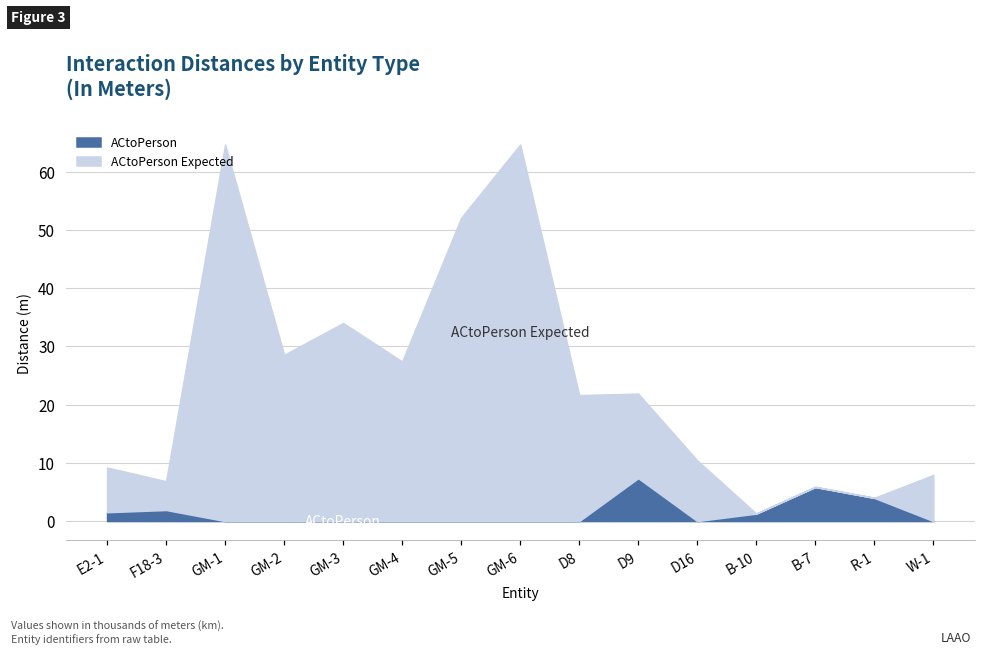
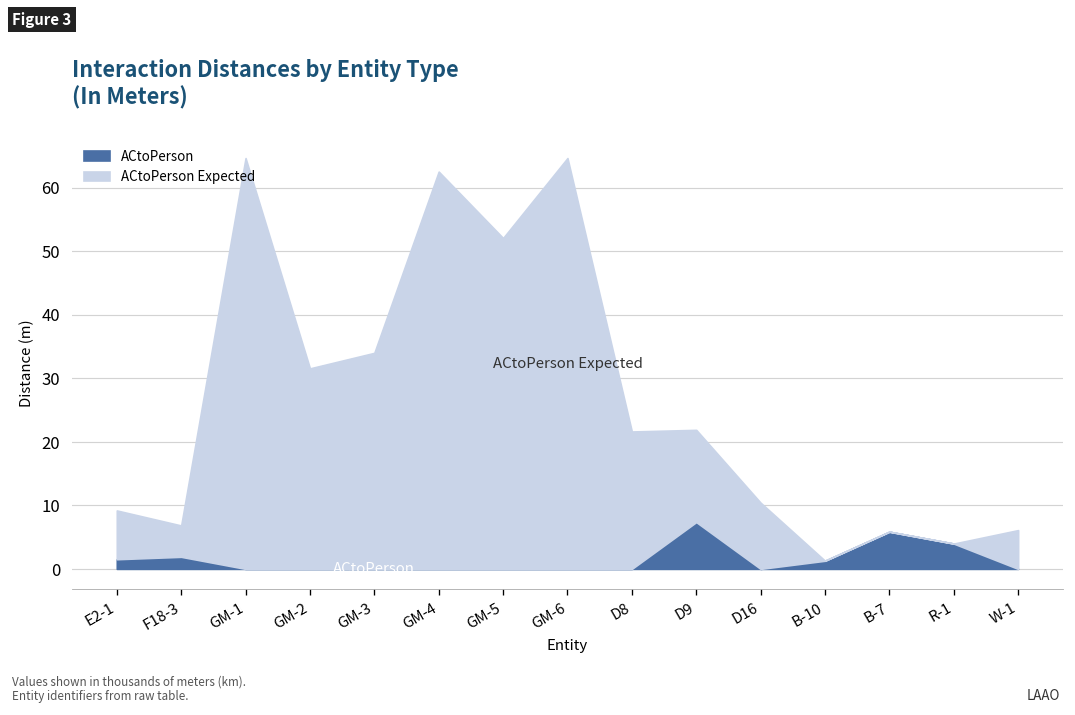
  {
    "ACtoPerson Expected": {
      "E2-1": 8,
      "F18-3": 5,
      "GM-1": 65,
-     "GM-2": 29,
+     "GM-2": 32,
      "GM-3": 34,
-     "GM-4": 27,
+     "GM-4": 63,
      "GM-5": 52,
      "GM-6": 65,
      "D8": 22,
      "D9": 15,
      "D16": 10,
-     "W-1": 8
+     "W-1": 6
    }
  }
